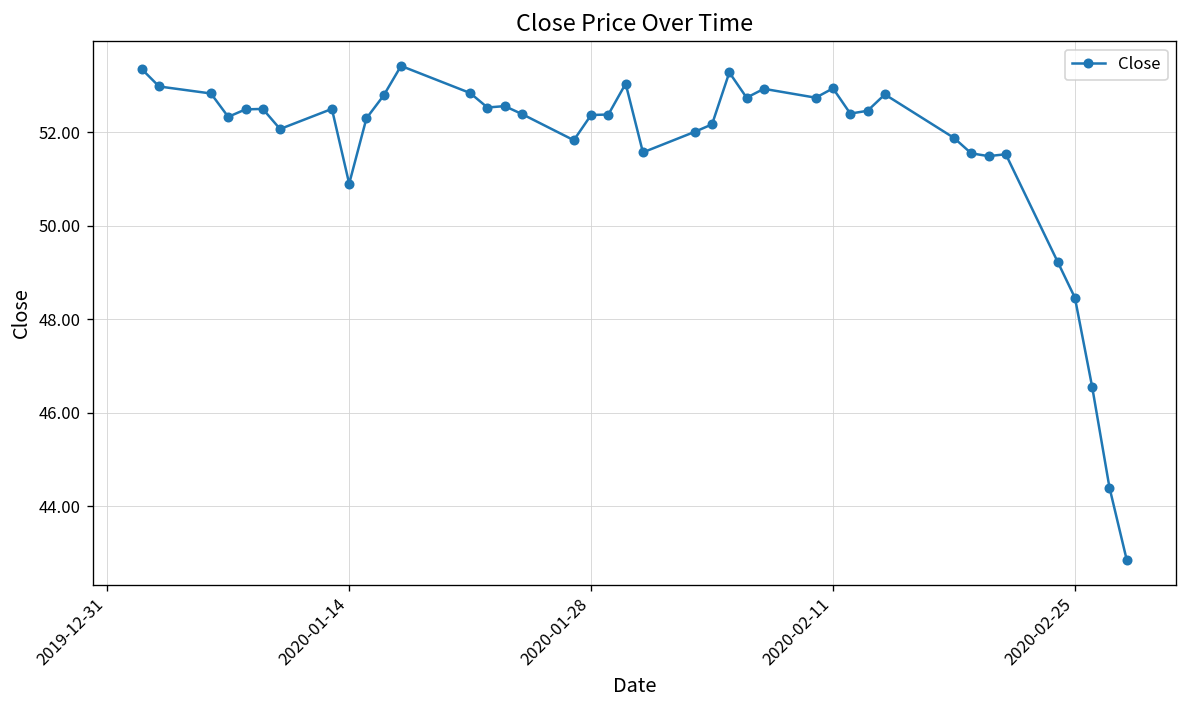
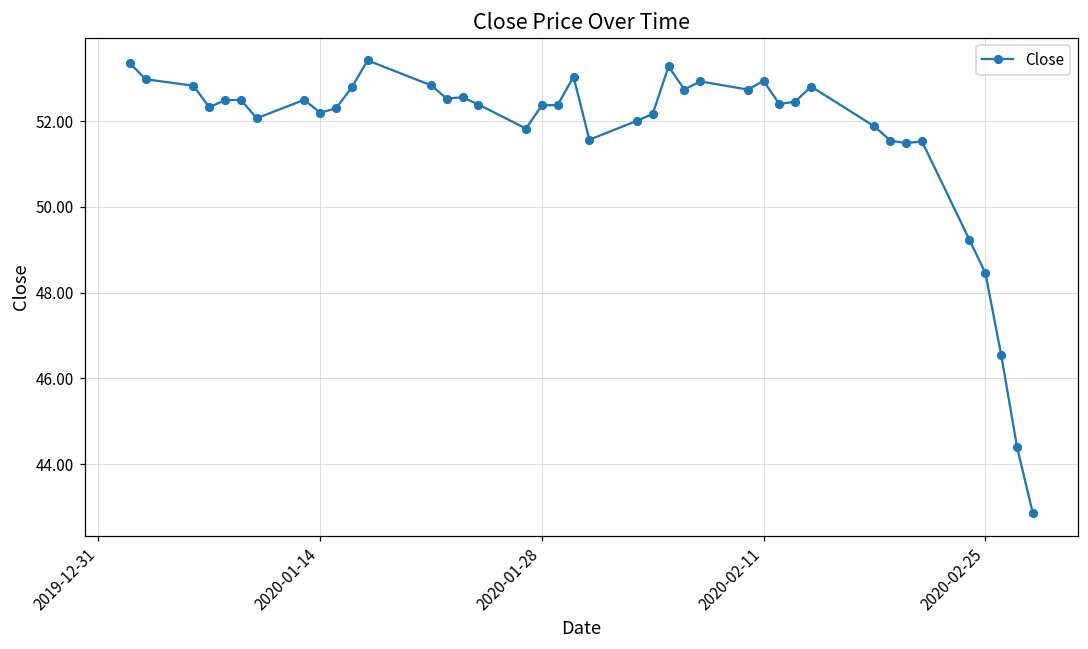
  {
-   "2020-01-14": 50.9,
+   "2020-01-14": 52.2,
    "2020-01-28": 52.4,
    "2020-02-11": 52.9,
    "2020-02-25": 48.5
  }
